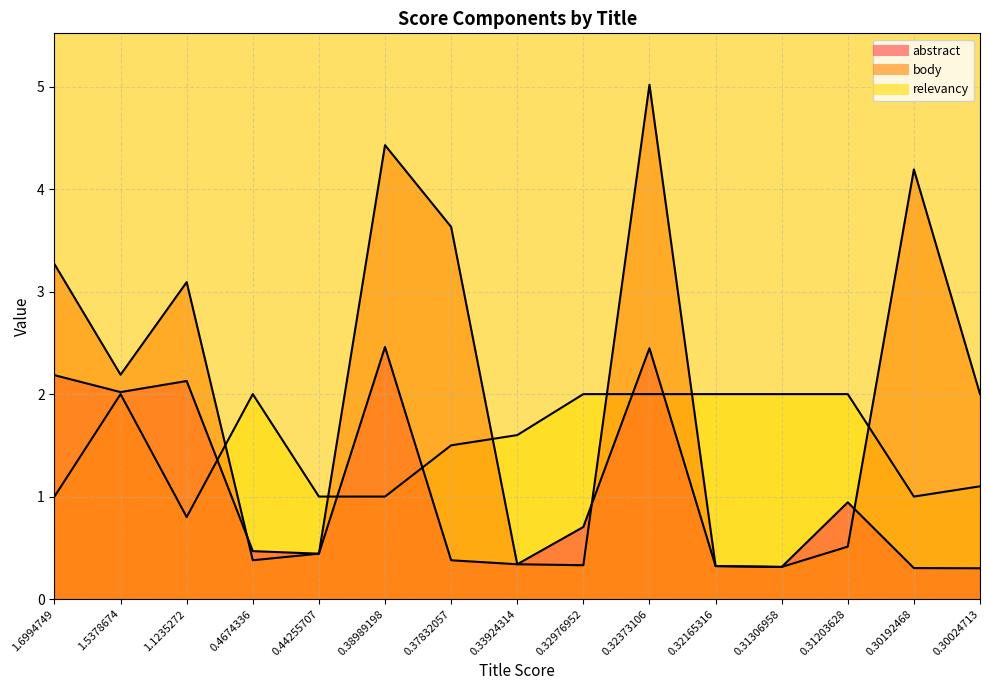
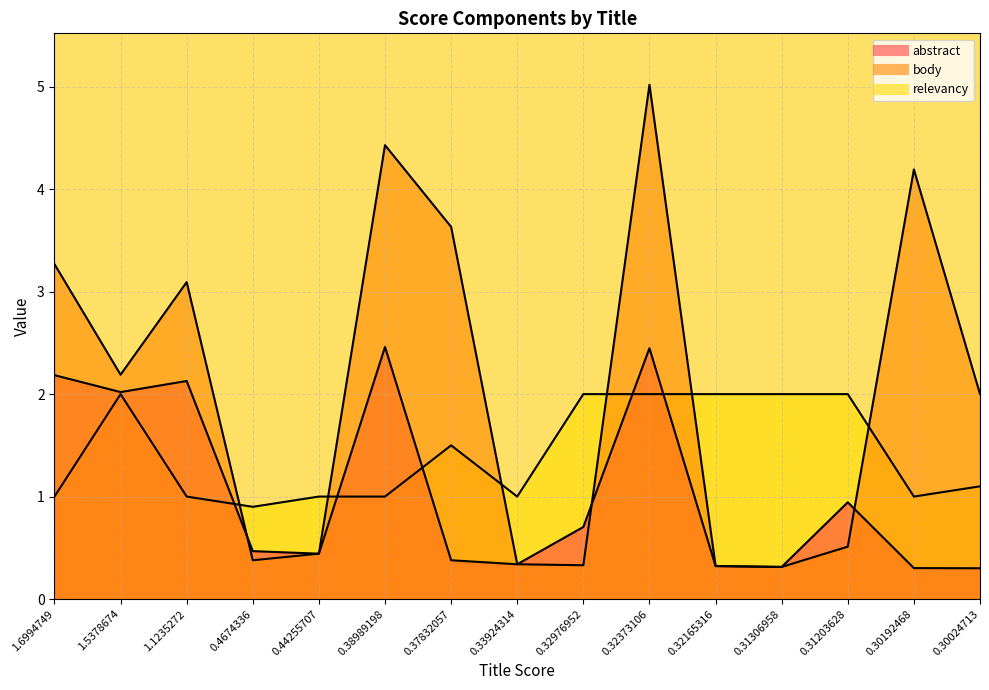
  {
    "relevancy": {
      "1.6994749": 1.0,
-     "1.1235272": 0.8,
-     "0.4674336": 2.0,
+     "1.1235272": 1.0,
+     "0.4674336": 0.9,
      "0.44255707": 1.0,
      "0.38989198": 1.0,
      "0.37832057": 1.5,
-     "0.33924314": 1.6,
+     "0.33924314": 1.0,
      "0.32976952": 2.0,
      "0.32373106": 2.0,
      "0.32165316": 2.0,
      "0.31306958": 2.0,
      "0.31203628": 2.0,
      "0.30192468": 1.0,
      "0.30024713": 1.1
    },
    "abstract": {
      "1.6994749": 2.2,
      "1.1235272": 2.13,
      "0.4674336": 0.47,
      "0.38989198": 2.46,
      "0.37832057": 0.4,
      "0.32976952": 0.7,
      "0.32373106": 2.45,
      "0.31203628": 0.94,
      "0.30192468": 0.3,
      "0.30024713": 0.3
    },
    "body": {
      "1.6994749": 3.27,
      "1.5378674": 2.2,
      "1.1235272": 3.1,
      "0.4674336": 0.4,
      "0.38989198": 4.43,
      "0.37832057": 3.63,
      "0.32976952": 0.33,
      "0.32373106": 5.0,
      "0.31203628": 0.5,
      "0.30192468": 4.2,
      "0.30024713": 2.0
    }
  }
